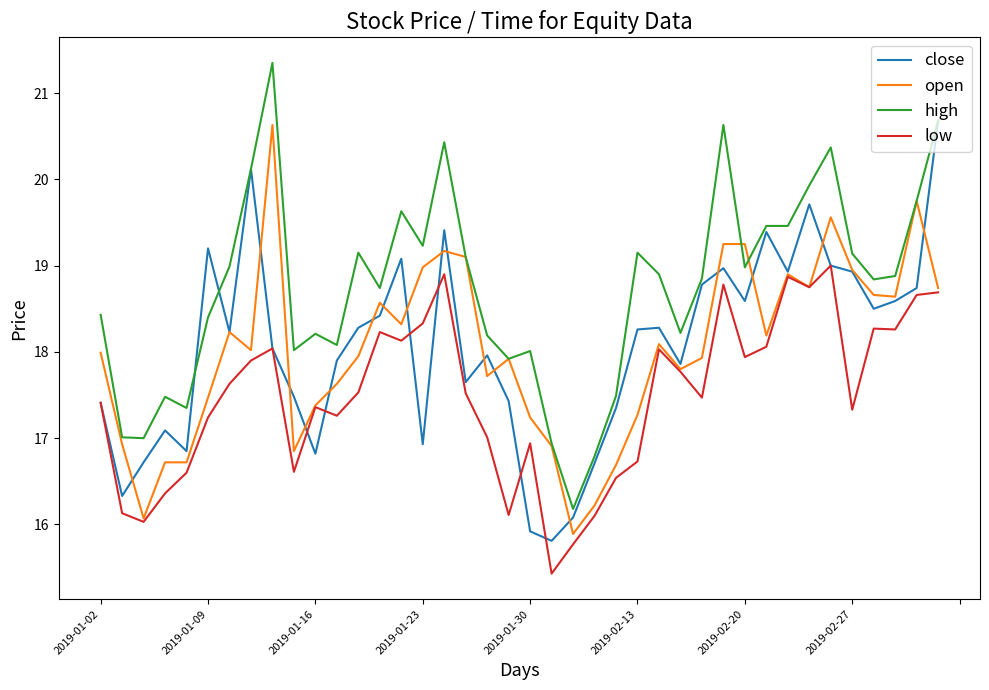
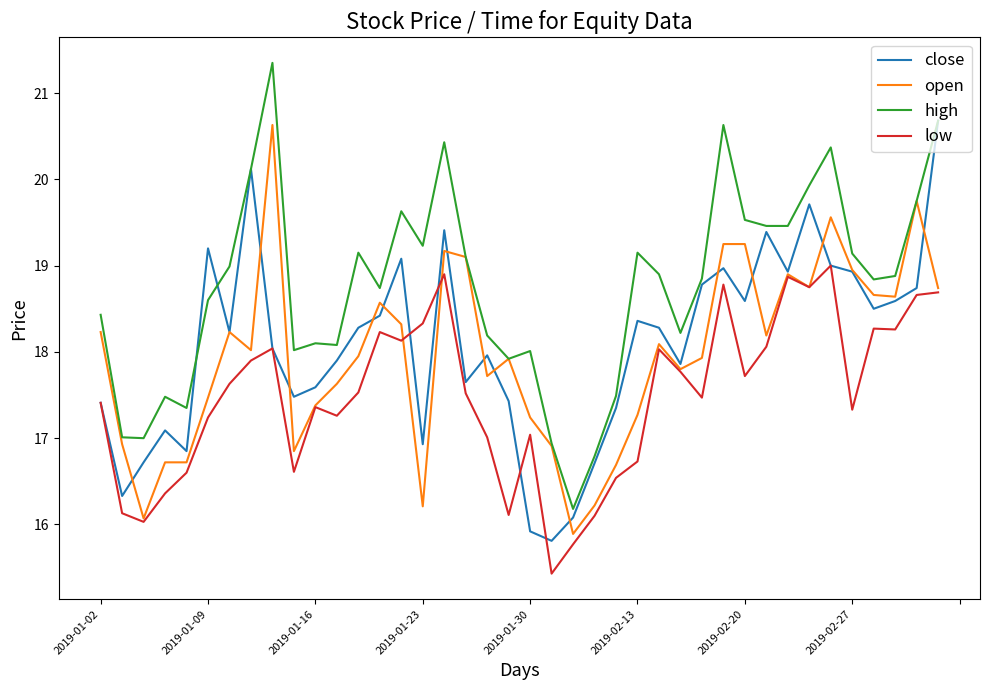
  {
    "close": {
      "2019-01-09": 19.2,
-     "2019-01-16": 16.8,
+     "2019-01-16": 17.6,
      "2019-01-23": 16.9,
      "2019-01-30": 15.9,
-     "2019-02-13": 18.3,
+     "2019-02-13": 18.4,
      "2019-02-20": 18.6
    },
    "open": {
-     "2019-01-02": 18.0,
+     "2019-01-02": 18.2,
      "2019-01-09": 17.5,
-     "2019-01-23": 19.0,
+     "2019-01-23": 16.2,
      "2019-01-30": 17.2,
      "2019-02-13": 17.3,
      "2019-02-20": 19.3
    },
    "high": {
      "2019-01-02": 18.4,
-     "2019-01-09": 18.4,
-     "2019-01-16": 18.2,
+     "2019-01-09": 18.6,
+     "2019-01-16": 18.1,
      "2019-01-23": 19.2,
      "2019-01-30": 18.0,
      "2019-02-13": 19.2,
-     "2019-02-20": 19.0,
+     "2019-02-20": 19.5,
      "2019-02-27": 19.1
    },
    "low": {
      "2019-01-09": 17.2,
      "2019-01-23": 18.3,
-     "2019-01-30": 16.9,
+     "2019-01-30": 17.0,
      "2019-02-13": 16.7,
-     "2019-02-20": 17.9,
+     "2019-02-20": 17.7,
      "2019-02-27": 17.3
    }
  }
